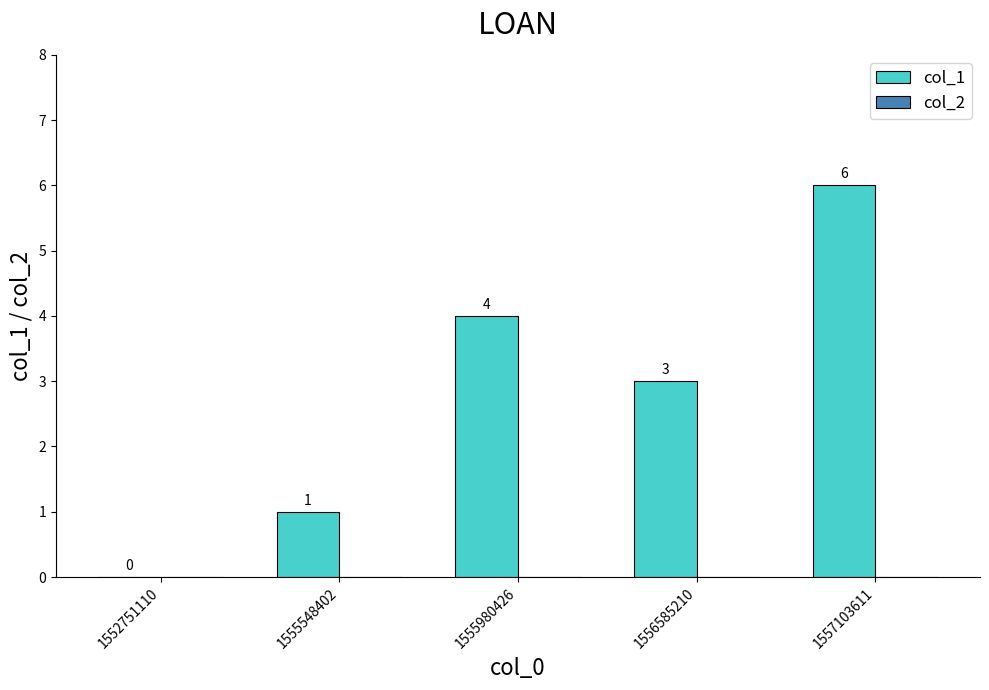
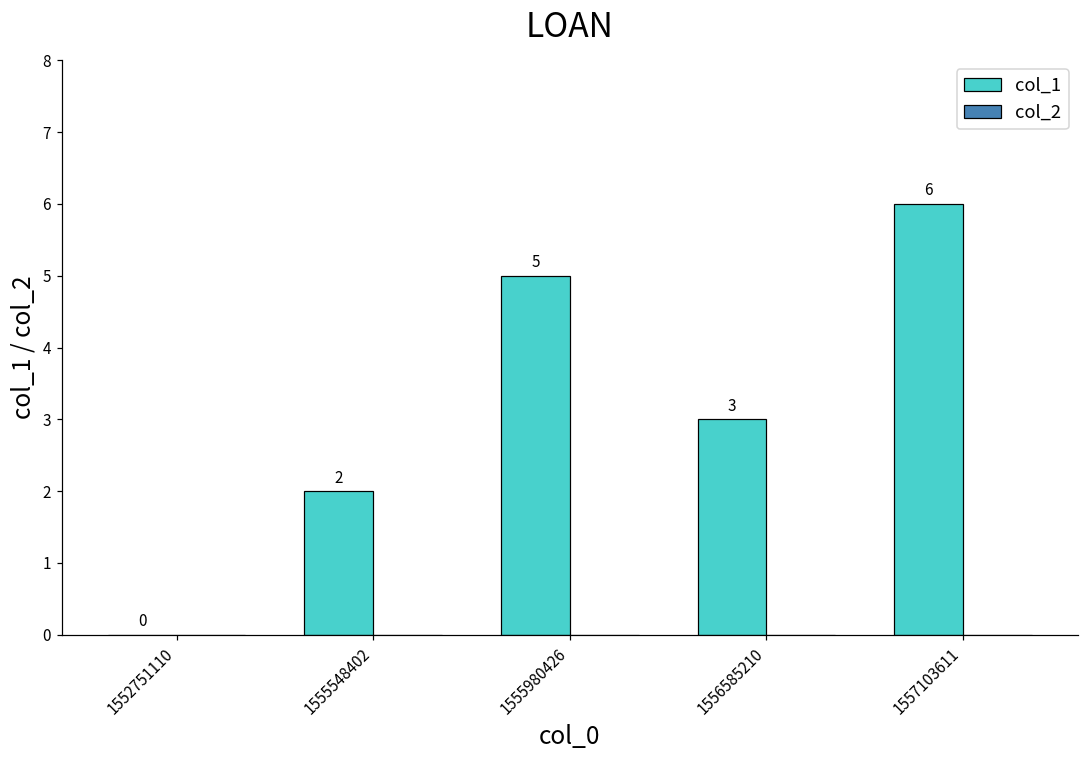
  {
    "col_1": {
      "1552751110": 0,
-     "1555548402": 1,
-     "1555980426": 4,
+     "1555548402": 2,
+     "1555980426": 5,
      "1556585210": 3,
      "1557103611": 6
    },
    "col_2": {
      "1552751110": 0.0,
      "1555548402": 0.0,
      "1555980426": 0.0,
      "1556585210": 0.0,
      "1557103611": 0.0
    }
  }
